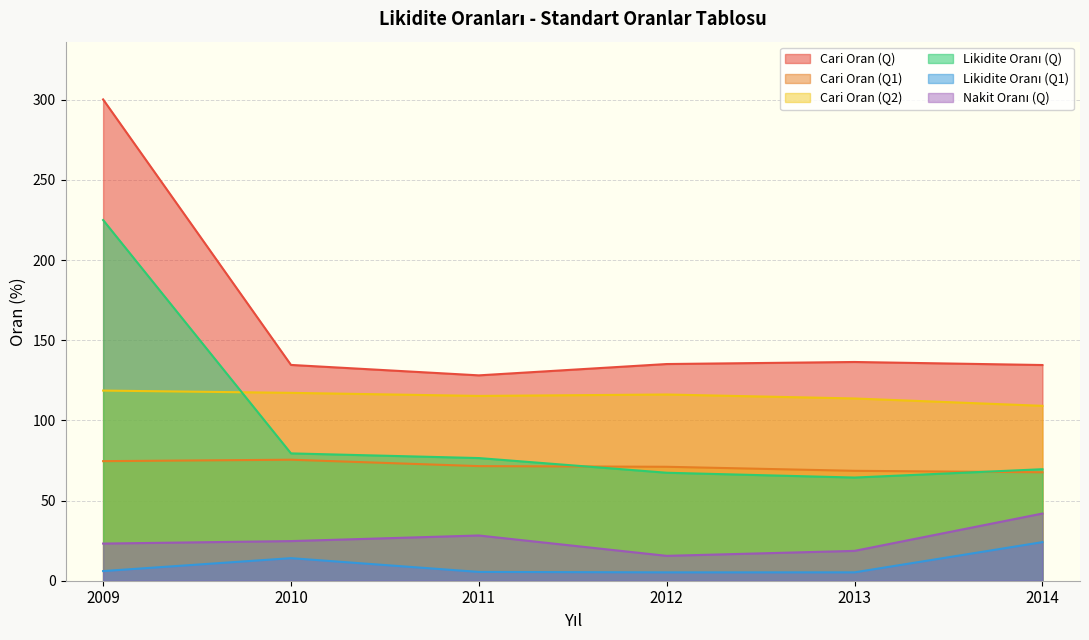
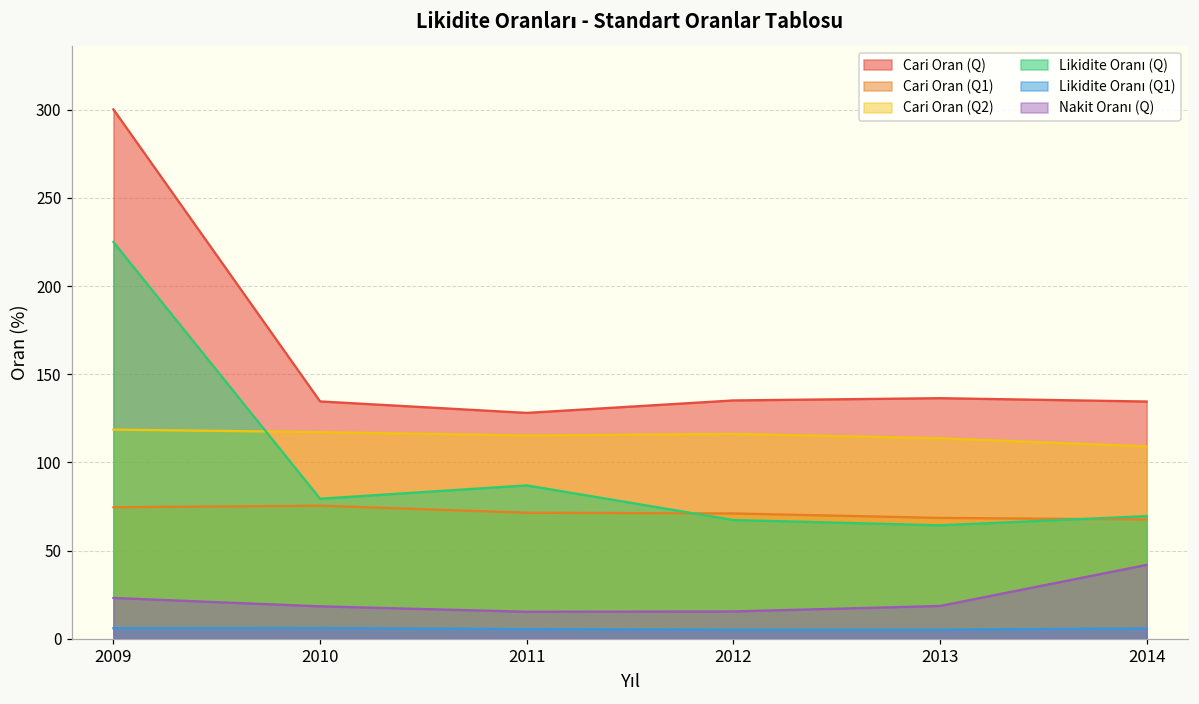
  {
    "Likidite Oranı (Q)": {
      "2009": 225,
      "2010": 79,
-     "2011": 76,
+     "2011": 87,
      "2012": 67,
      "2013": 64,
      "2014": 70
    },
    "Likidite Oranı (Q1)": {
      "2009": 6,
-     "2010": 14,
+     "2010": 6,
      "2011": 5,
      "2012": 5,
      "2013": 5,
-     "2014": 24
+     "2014": 6
    },
    "Nakit Oranı (Q)": {
      "2009": 23,
-     "2010": 25,
-     "2011": 28,
+     "2010": 18,
+     "2011": 15,
      "2012": 16,
      "2013": 19,
      "2014": 42
    }
  }
